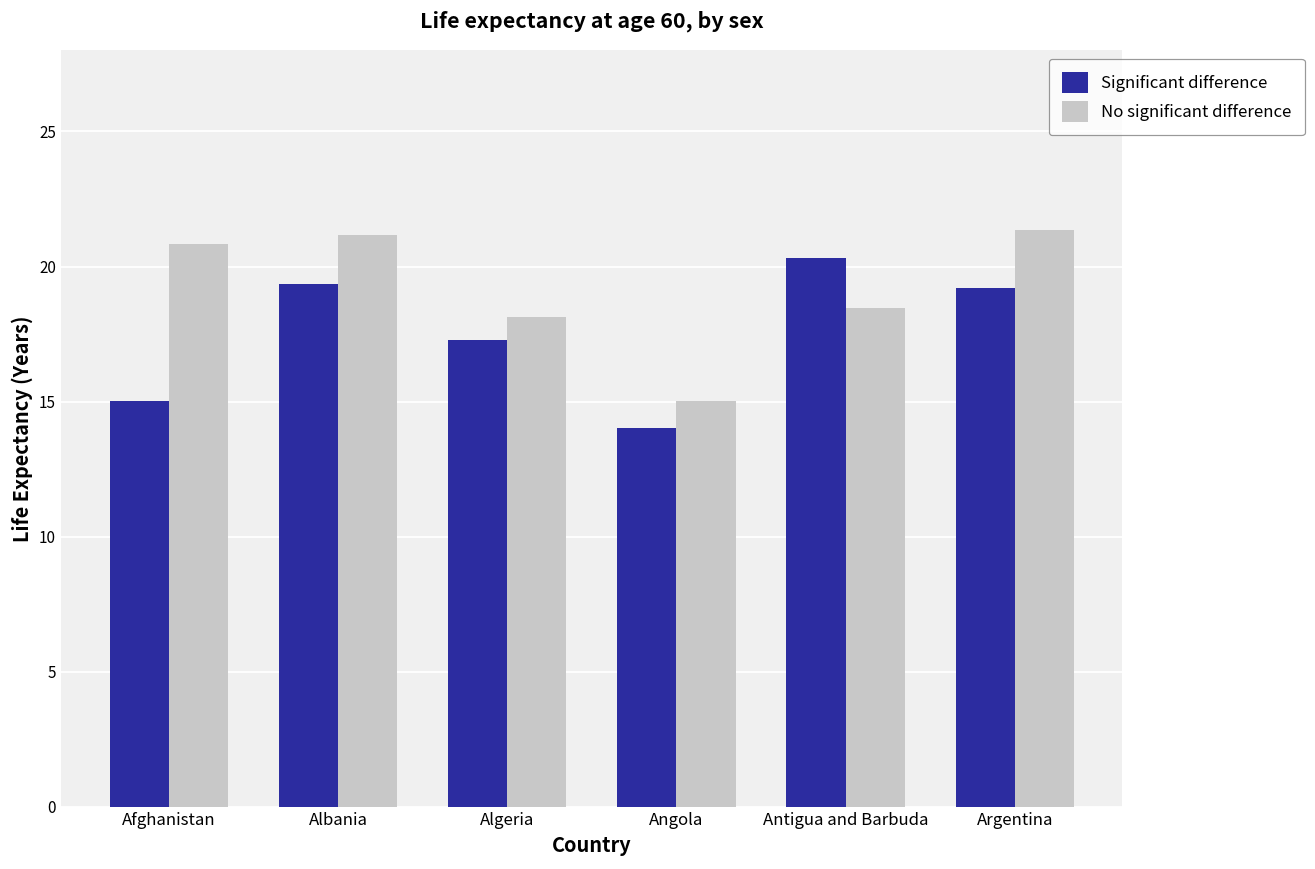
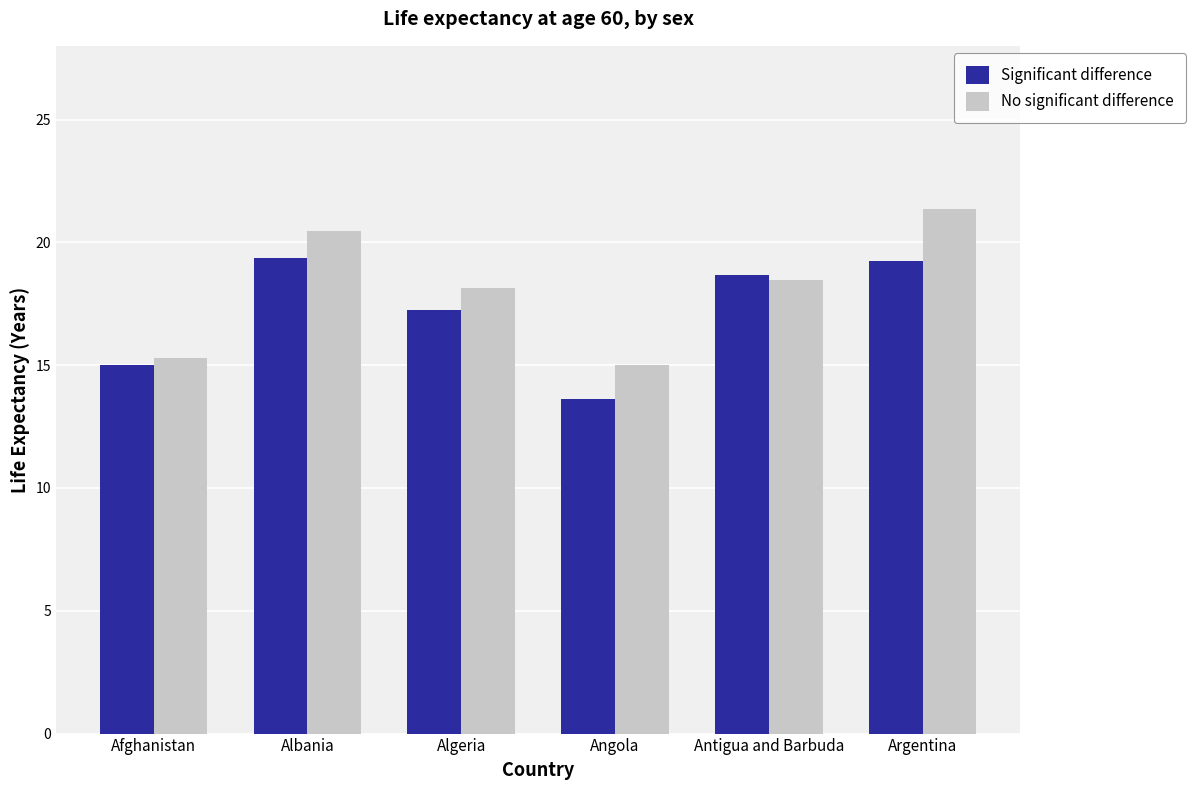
  {
    "Significant difference": {
      "Afghanistan": 15.0,
      "Albania": 19.4,
      "Algeria": 17.3,
-     "Angola": 14.0,
-     "Antigua and Barbuda": 20.3,
+     "Angola": 13.6,
+     "Antigua and Barbuda": 18.7,
      "Argentina": 19.2
    },
    "No significant difference": {
-     "Afghanistan": 20.8,
-     "Albania": 21.2,
+     "Afghanistan": 15.3,
+     "Albania": 20.4,
      "Algeria": 18.1,
      "Angola": 15.0,
      "Antigua and Barbuda": 18.5,
      "Argentina": 21.3
    }
  }
